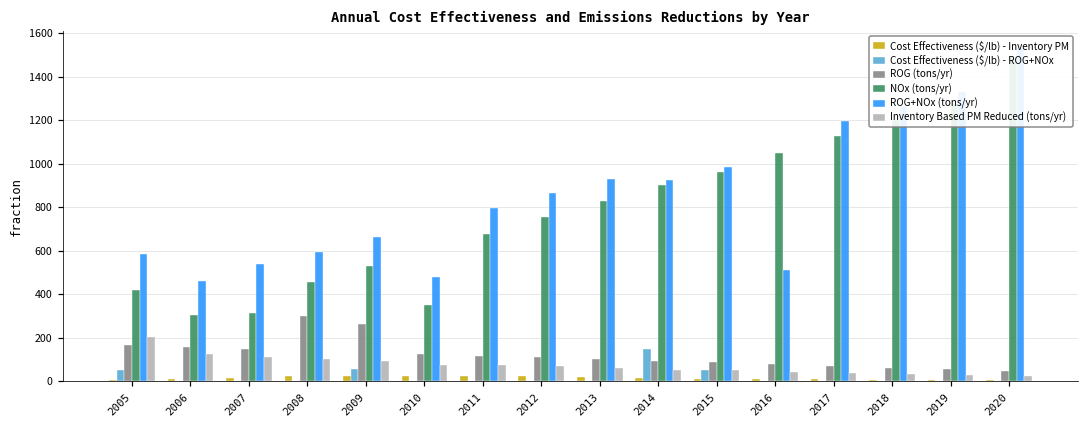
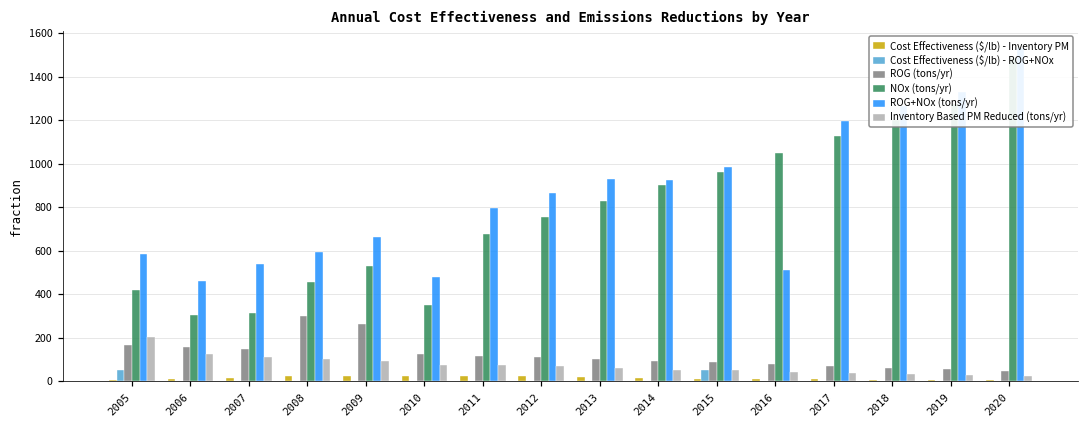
  {
    "Cost Effectiveness ($/lb) - Inventory PM": {
      "2007": 20,
      "2008": 20,
      "2009": 20,
      "2010": 30,
      "2011": 20,
      "2012": 20,
      "2013": 20,
      "2014": 20
    },
    "Cost Effectiveness ($/lb) - ROG+NOx": {
      "2005": 50,
-     "2009": 60,
-     "2014": 150,
+     "2009": 0,
+     "2014": 0,
      "2015": 50
    },
    "ROG (tons/yr)": {
      "2005": 160,
      "2006": 160,
      "2007": 150,
      "2008": 300,
      "2009": 260,
      "2010": 130,
      "2011": 120,
      "2012": 110,
      "2013": 100,
      "2014": 90,
      "2015": 90,
      "2016": 80,
      "2017": 70,
      "2018": 60,
      "2019": 60,
      "2020": 50
    },
    "NOx (tons/yr)": {
      "2005": 420,
      "2006": 310,
      "2007": 310,
      "2008": 460,
      "2009": 530,
      "2010": 350,
      "2011": 680,
      "2012": 750,
      "2013": 830,
      "2014": 900,
      "2015": 960,
      "2016": 1050,
      "2017": 1130
    },
    "ROG+NOx (tons/yr)": {
      "2005": 580,
      "2006": 460,
      "2007": 540,
      "2008": 600,
      "2009": 660,
      "2010": 480,
      "2011": 800,
      "2012": 860,
      "2013": 930,
      "2014": 930,
      "2015": 980,
      "2016": 510,
      "2017": 1200
    },
    "Inventory Based PM Reduced (tons/yr)": {
      "2005": 200,
      "2006": 130,
      "2007": 110,
      "2008": 100,
      "2009": 90,
      "2010": 70,
      "2011": 80,
      "2012": 70,
      "2013": 60,
      "2014": 50,
      "2015": 50,
      "2016": 40,
      "2017": 40,
      "2018": 30,
      "2019": 30,
      "2020": 20
    }
  }
